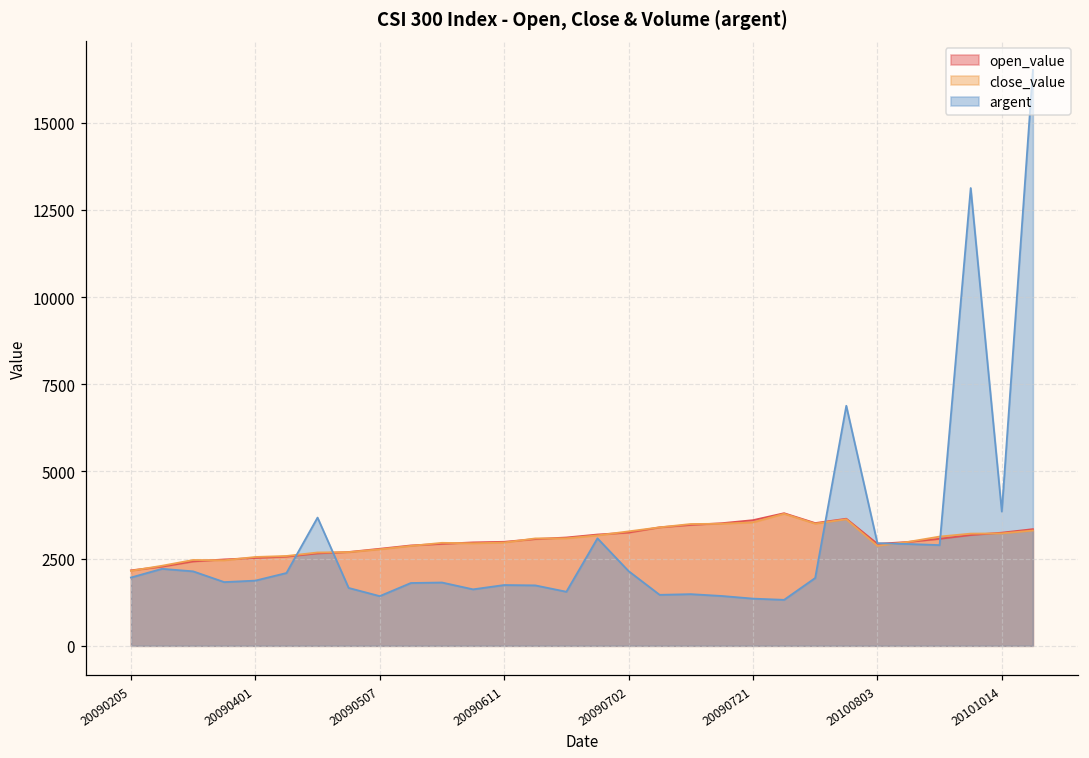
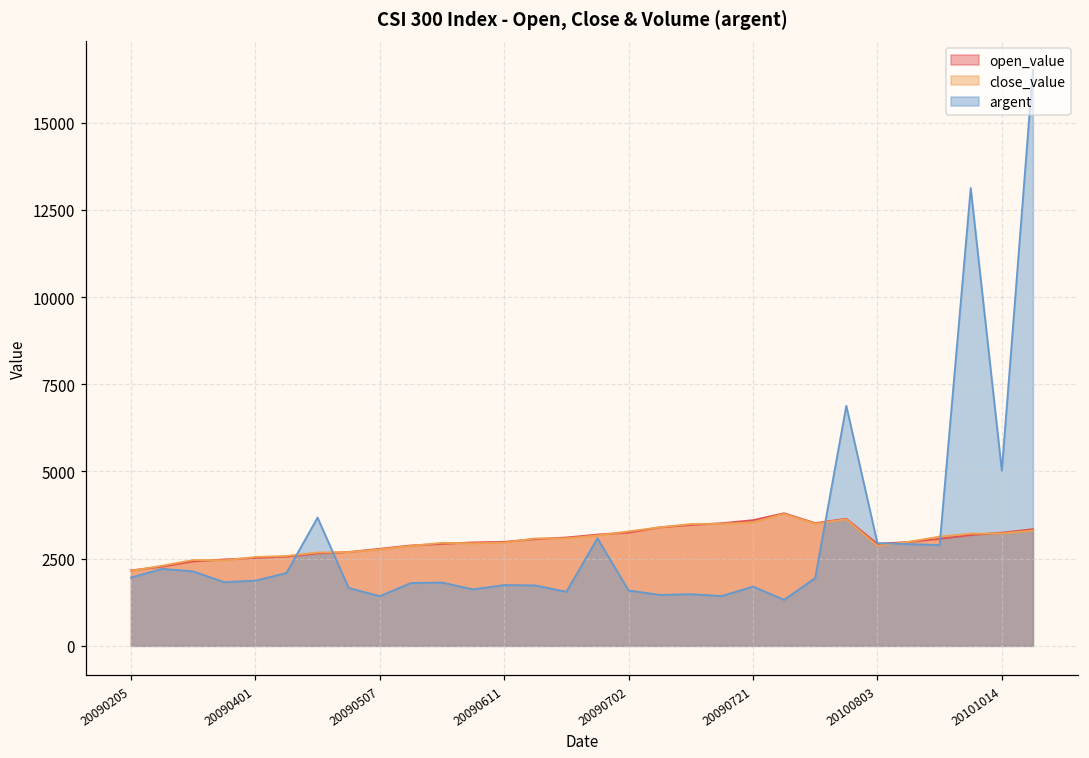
  {
    "argent": {
      "20090205": 2000,
      "20090401": 1900,
      "20090507": 1400,
      "20090611": 1700,
-     "20090702": 2100,
-     "20090721": 1400,
-     "20101014": 3900
+     "20090702": 1600,
+     "20090721": 1700,
+     "20101014": 5000
    }
  }
